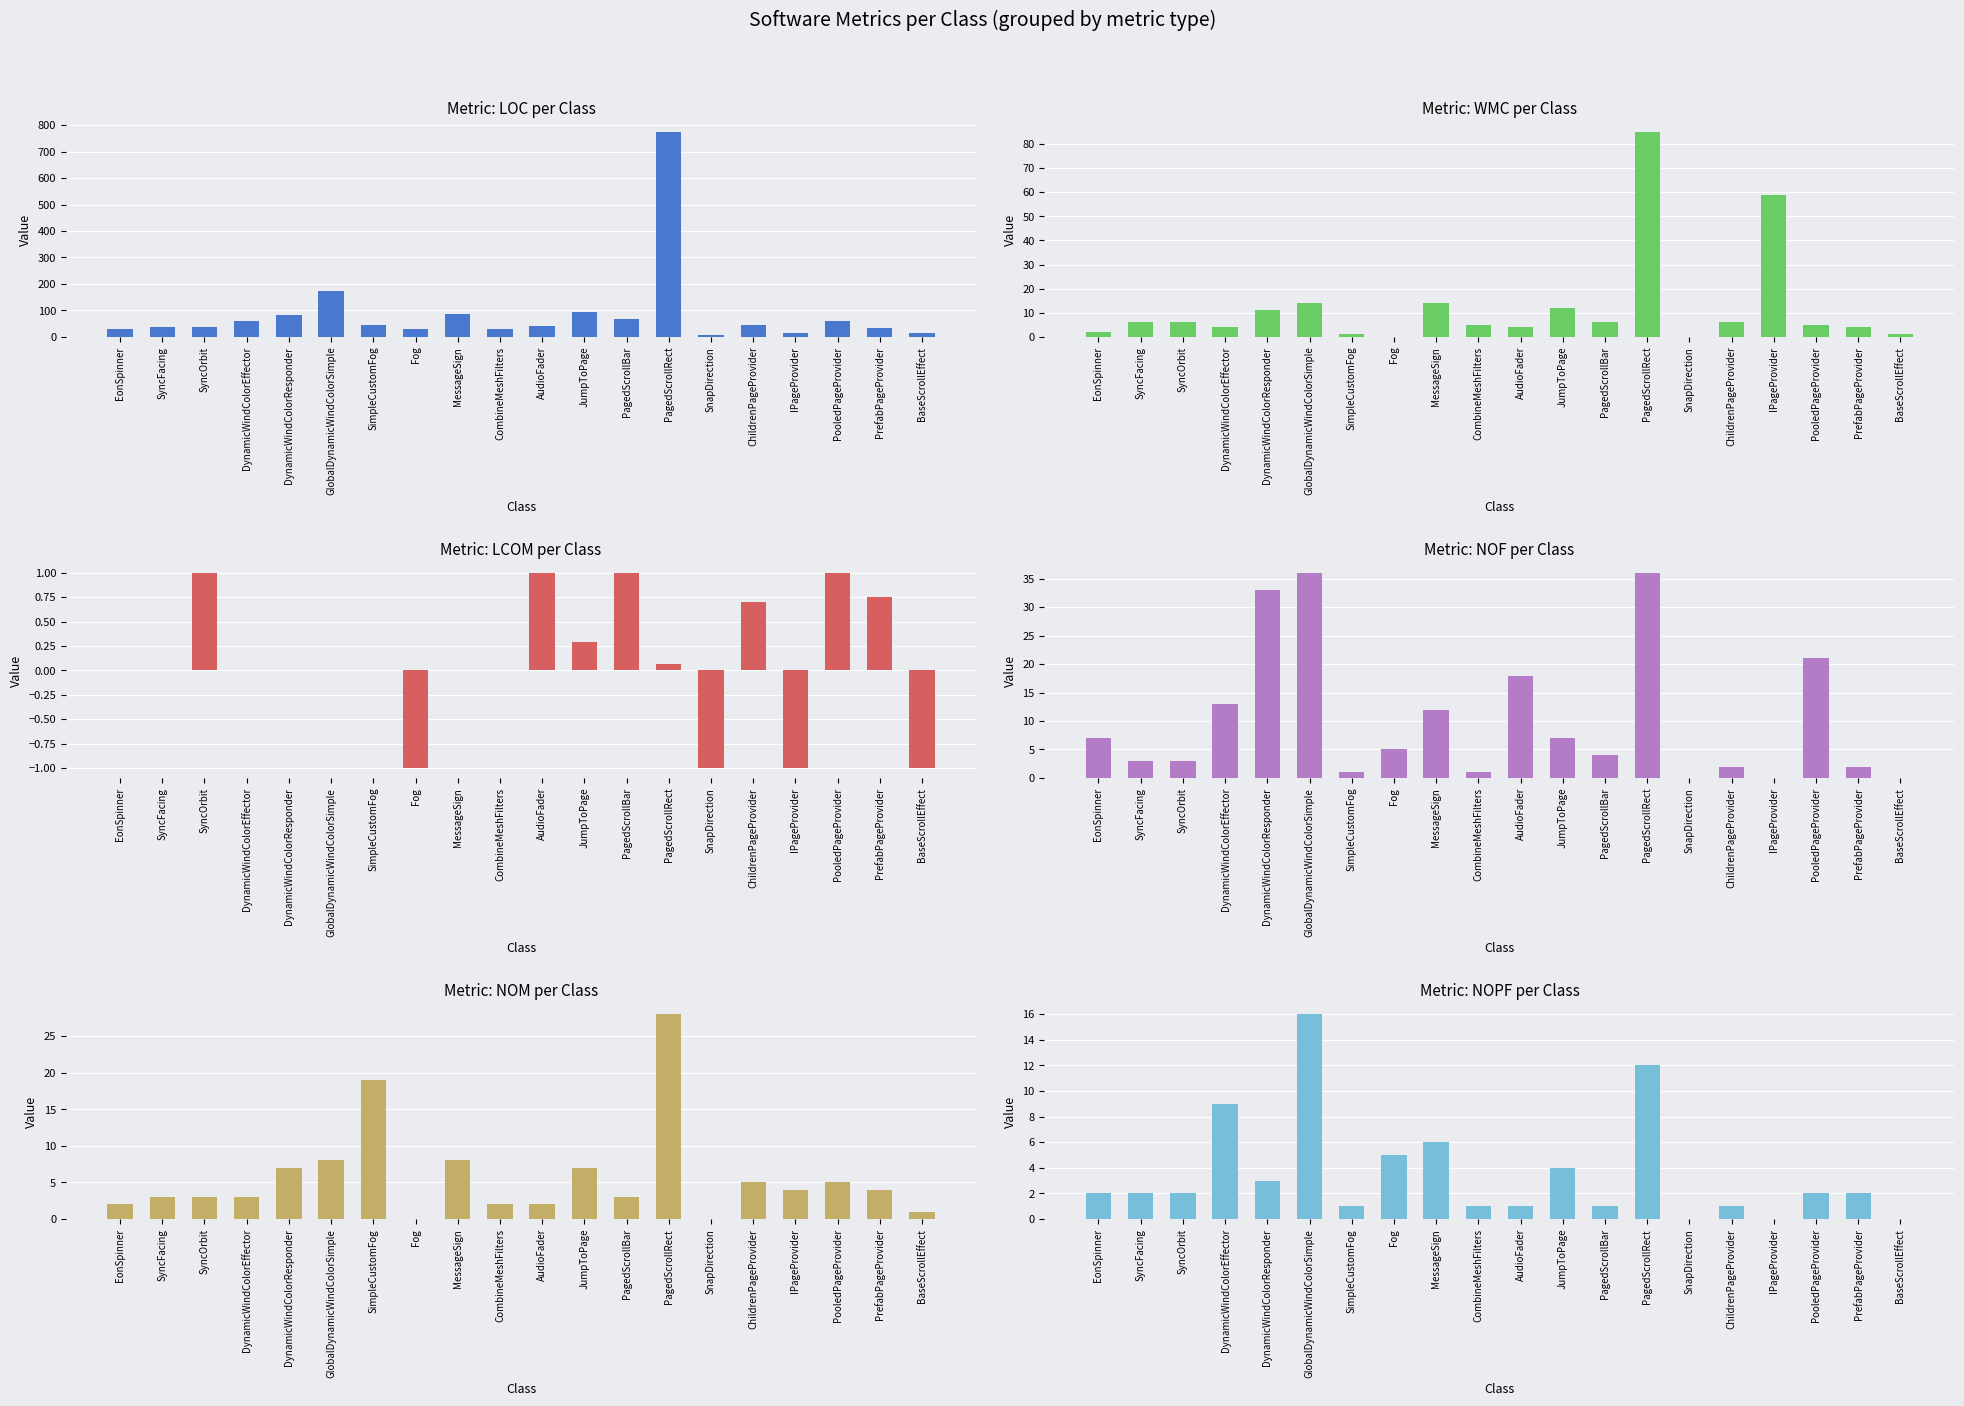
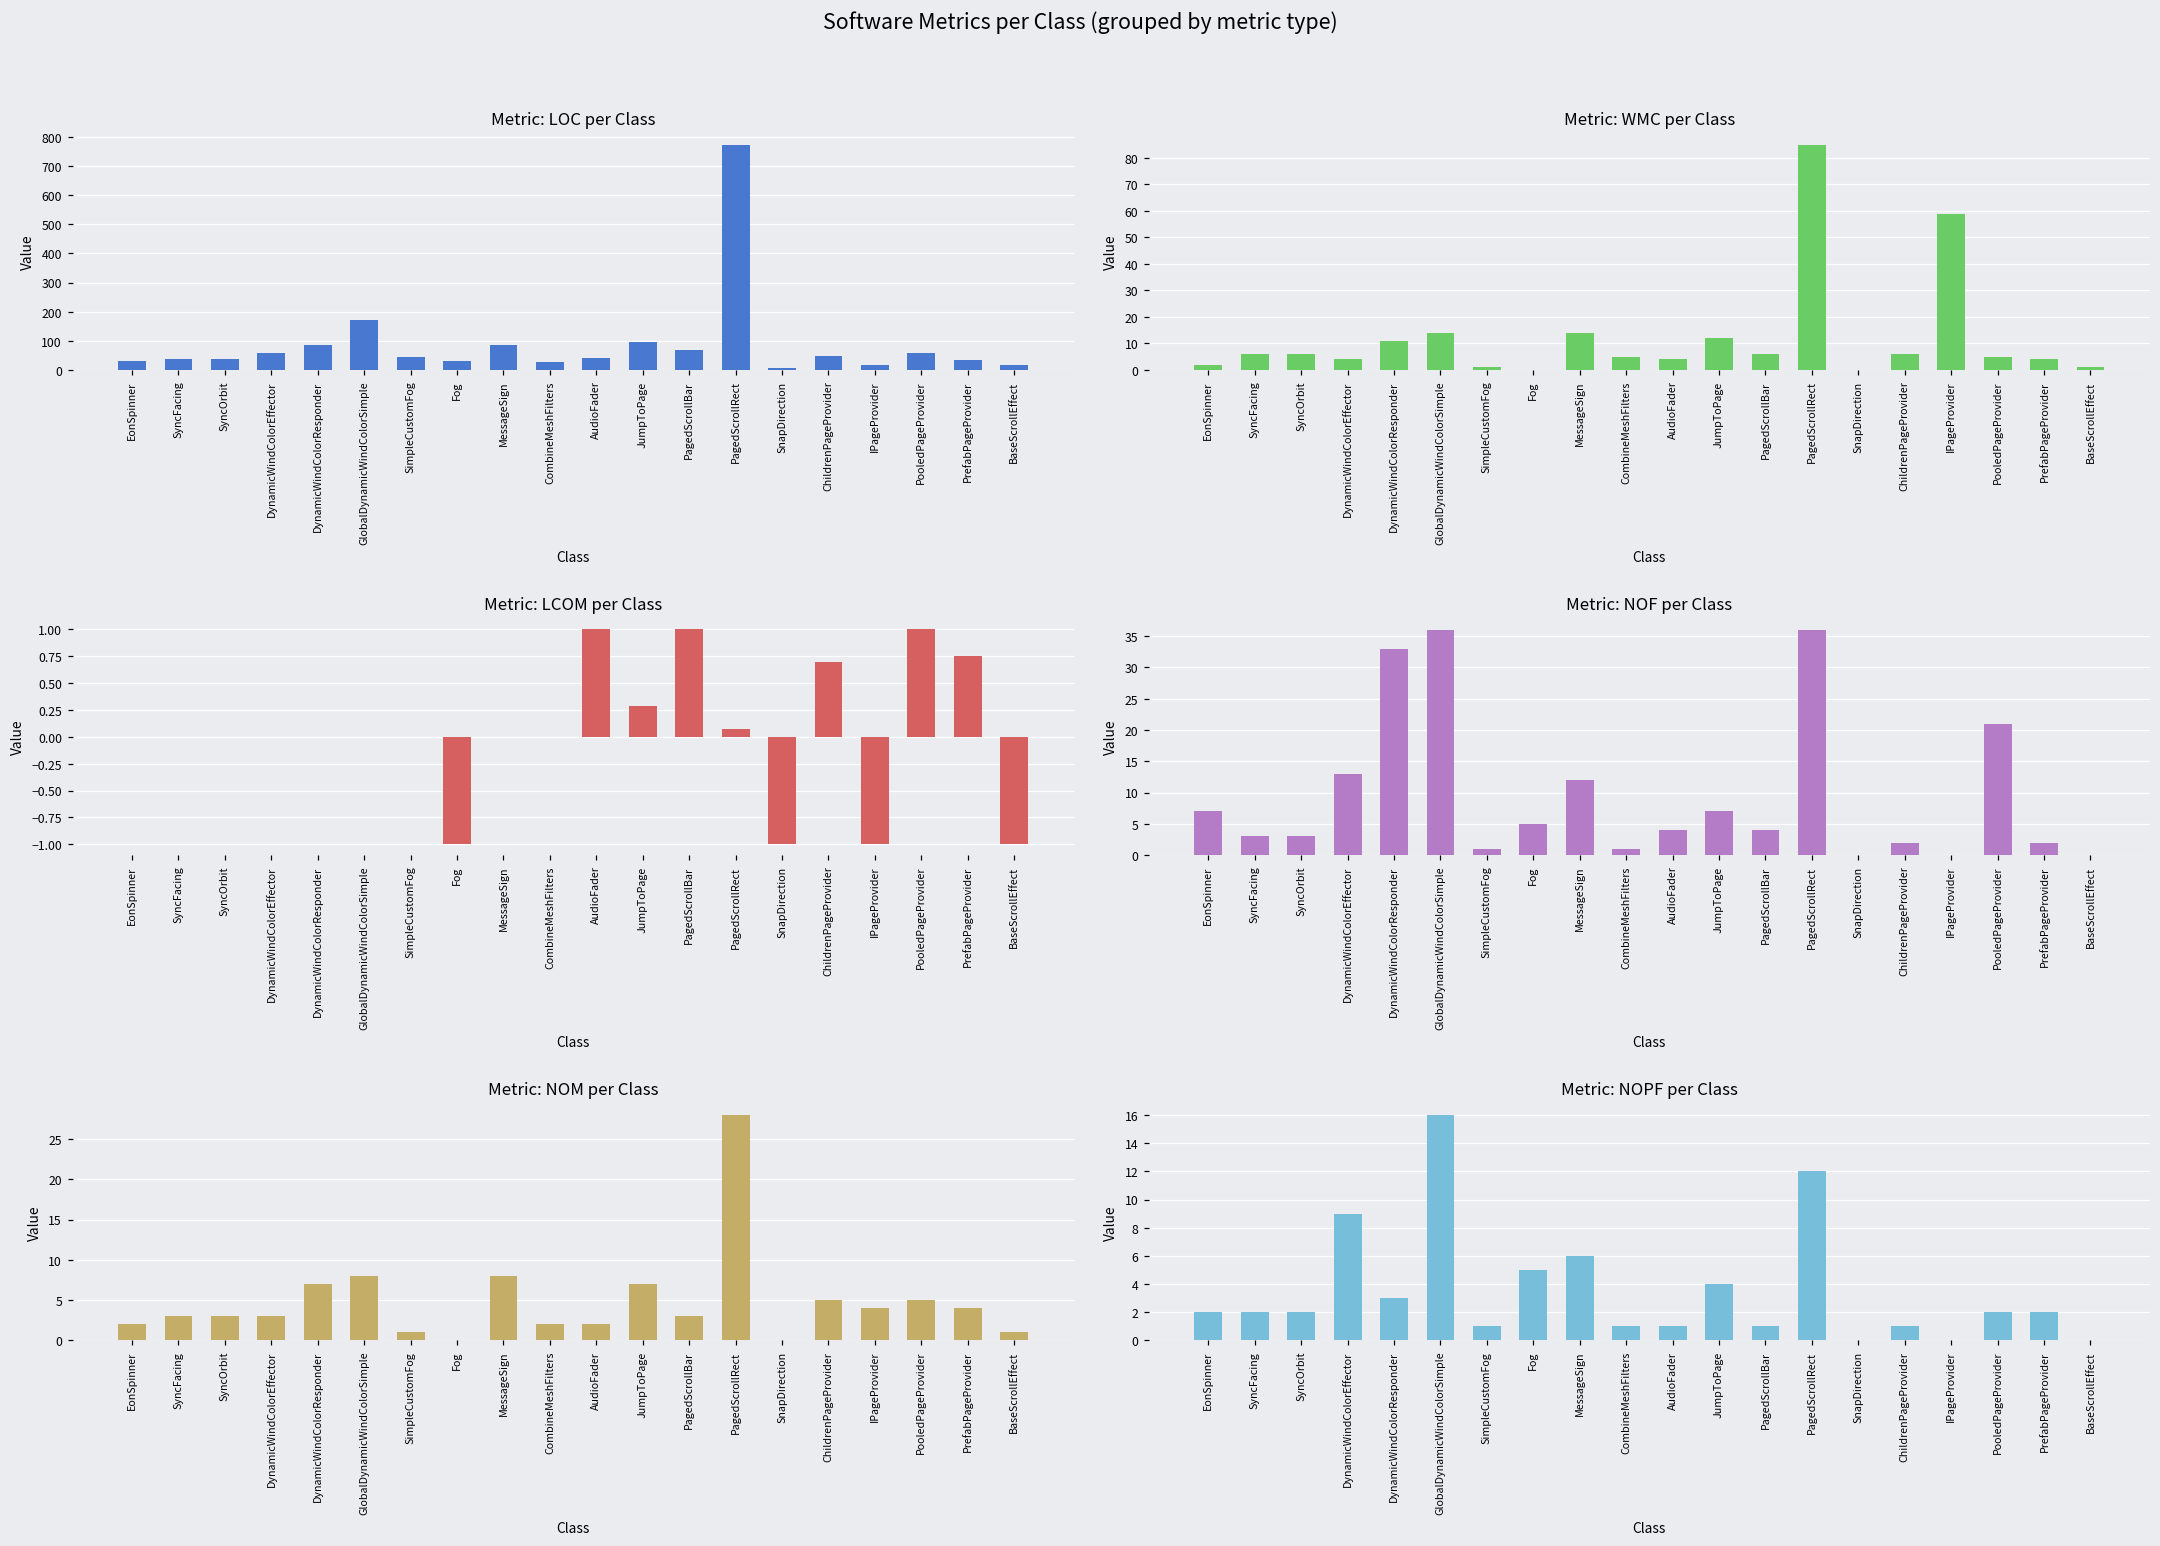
  {
    "Metric: LOC per Class": {
      "EonSpinner": 30,
      "SyncFacing": 40,
      "SyncOrbit": 40,
      "DynamicWindColorEffector": 60,
      "DynamicWindColorResponder": 80,
      "GlobalDynamicWindColorSimple": 170,
      "SimpleCustomFog": 40,
      "Fog": 30,
      "MessageSign": 90,
      "CombineMeshFilters": 30,
      "AudioFader": 40,
      "JumpToPage": 100,
      "PagedScrollBar": 70,
      "PagedScrollRect": 770,
      "ChildrenPageProvider": 50,
      "IPageProvider": 20,
      "PooledPageProvider": 60,
      "PrefabPageProvider": 30,
      "BaseScrollEffect": 20
    },
    "Metric: WMC per Class": {
      "EonSpinner": 2,
      "SyncFacing": 6,
      "SyncOrbit": 6,
      "DynamicWindColorEffector": 4,
      "DynamicWindColorResponder": 11,
      "GlobalDynamicWindColorSimple": 14,
      "Fog": 0,
      "MessageSign": 14,
      "CombineMeshFilters": 5,
      "AudioFader": 4,
      "JumpToPage": 12,
      "PagedScrollBar": 6,
      "PagedScrollRect": 85,
      "SnapDirection": 0,
      "ChildrenPageProvider": 6,
      "IPageProvider": 59,
      "PooledPageProvider": 5,
      "PrefabPageProvider": 4
    },
    "Metric: LCOM per Class": {
      "EonSpinner": 0,
      "SyncFacing": 0,
-     "SyncOrbit": 1,
+     "SyncOrbit": 0,
      "DynamicWindColorEffector": 0,
      "DynamicWindColorResponder": 0,
      "GlobalDynamicWindColorSimple": 0,
      "SimpleCustomFog": 0,
      "Fog": -1,
      "MessageSign": 0,
      "CombineMeshFilters": 0,
      "AudioFader": 1,
      "JumpToPage": 0.3,
      "PagedScrollBar": 1,
      "PagedScrollRect": 0.1,
      "SnapDirection": -1,
      "ChildrenPageProvider": 0.7,
      "IPageProvider": -1,
      "PooledPageProvider": 1,
      "PrefabPageProvider": 0.8,
      "BaseScrollEffect": -1
    },
    "Metric: NOF per Class": {
      "EonSpinner": 7,
      "SyncFacing": 3,
      "SyncOrbit": 3,
      "DynamicWindColorEffector": 13,
      "DynamicWindColorResponder": 33,
      "GlobalDynamicWindColorSimple": 36,
      "SimpleCustomFog": 1,
      "Fog": 5,
      "MessageSign": 12,
      "CombineMeshFilters": 1,
-     "AudioFader": 18,
+     "AudioFader": 4,
      "JumpToPage": 7,
      "PagedScrollBar": 4,
      "PagedScrollRect": 36,
      "SnapDirection": 0,
      "ChildrenPageProvider": 2,
      "IPageProvider": 0,
      "PooledPageProvider": 21,
      "PrefabPageProvider": 2,
      "BaseScrollEffect": 0
    },
    "Metric: NOM per Class": {
      "EonSpinner": 2,
      "SyncFacing": 3,
      "SyncOrbit": 3,
      "DynamicWindColorEffector": 3,
      "DynamicWindColorResponder": 7,
      "GlobalDynamicWindColorSimple": 8,
-     "SimpleCustomFog": 19,
+     "SimpleCustomFog": 1,
      "Fog": 0,
      "MessageSign": 8,
      "CombineMeshFilters": 2,
      "AudioFader": 2,
      "JumpToPage": 7,
      "PagedScrollBar": 3,
      "PagedScrollRect": 28,
      "SnapDirection": 0,
      "ChildrenPageProvider": 5,
      "IPageProvider": 4,
      "PooledPageProvider": 5,
      "PrefabPageProvider": 4,
      "BaseScrollEffect": 1
    },
    "Metric: NOPF per Class": {
      "EonSpinner": 2.0,
      "SyncFacing": 2.0,
      "SyncOrbit": 2.0,
      "DynamicWindColorEffector": 9.0,
      "DynamicWindColorResponder": 3.0,
      "GlobalDynamicWindColorSimple": 16.0,
      "SimpleCustomFog": 1.0,
      "Fog": 5.0,
      "MessageSign": 6.0,
      "CombineMeshFilters": 1.0,
      "AudioFader": 1.0,
      "JumpToPage": 4.0,
      "PagedScrollBar": 1.0,
      "PagedScrollRect": 12.0,
      "SnapDirection": 0.0,
      "ChildrenPageProvider": 1.0,
      "IPageProvider": 0.0,
      "PooledPageProvider": 2.0,
      "PrefabPageProvider": 2.0,
      "BaseScrollEffect": 0.0
    }
  }
